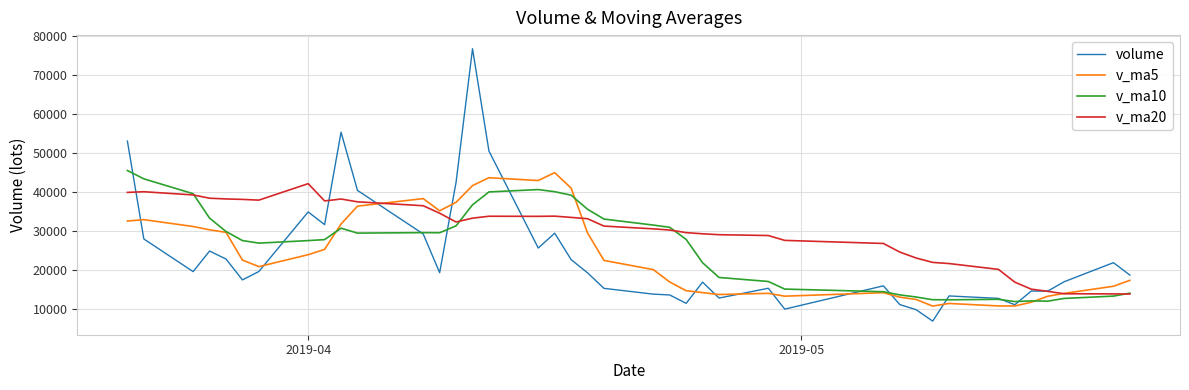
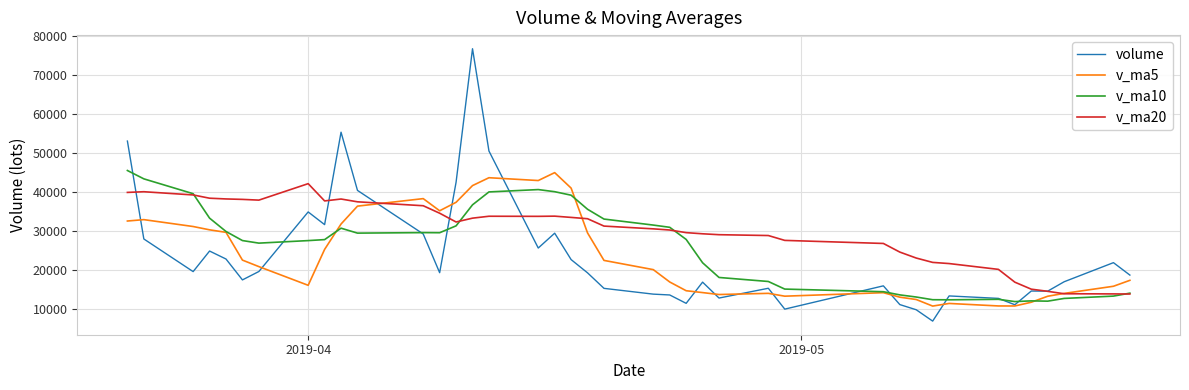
  {
    "volume": {
      "2019-04": 35000
    },
    "v_ma5": {
-     "2019-04": 24000
+     "2019-04": 16000
    },
    "v_ma10": {
      "2019-04": 28000
    },
    "v_ma20": {
      "2019-04": 42000
    }
  }
